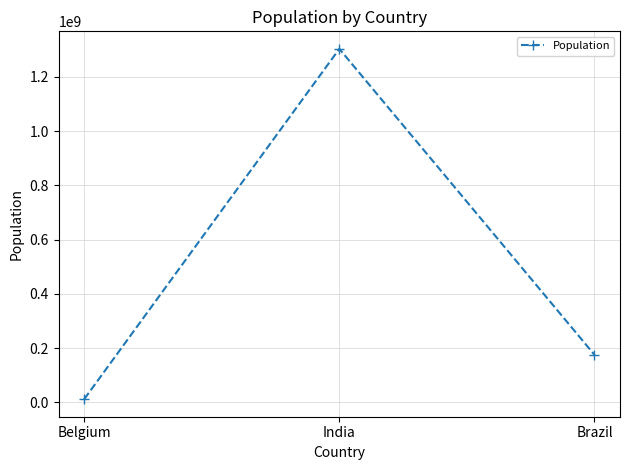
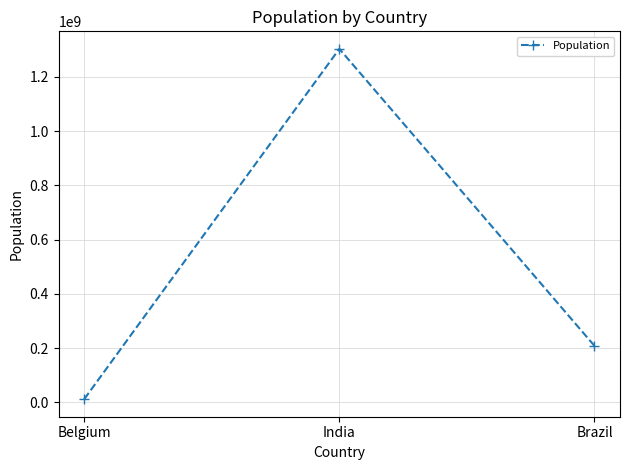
  {
    "Belgium": 10000000,
    "India": 1300000000,
-   "Brazil": 170000000
+   "Brazil": 210000000
  }
